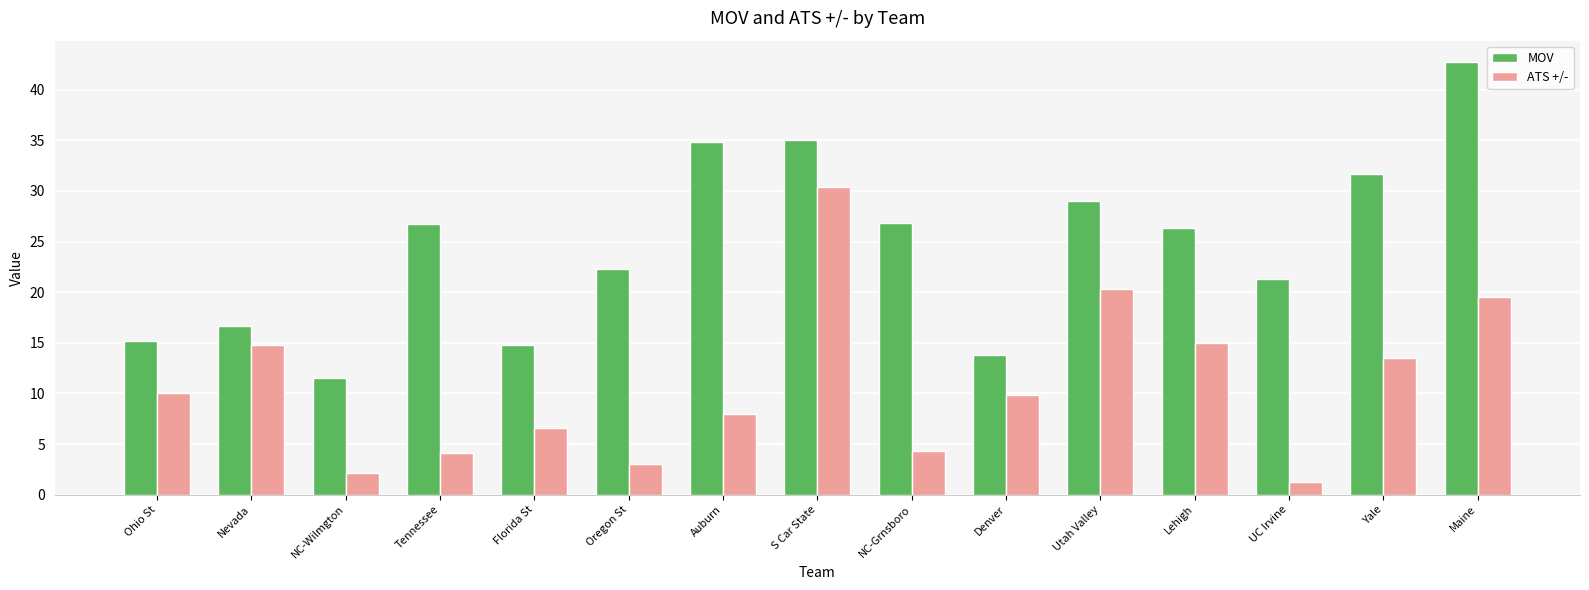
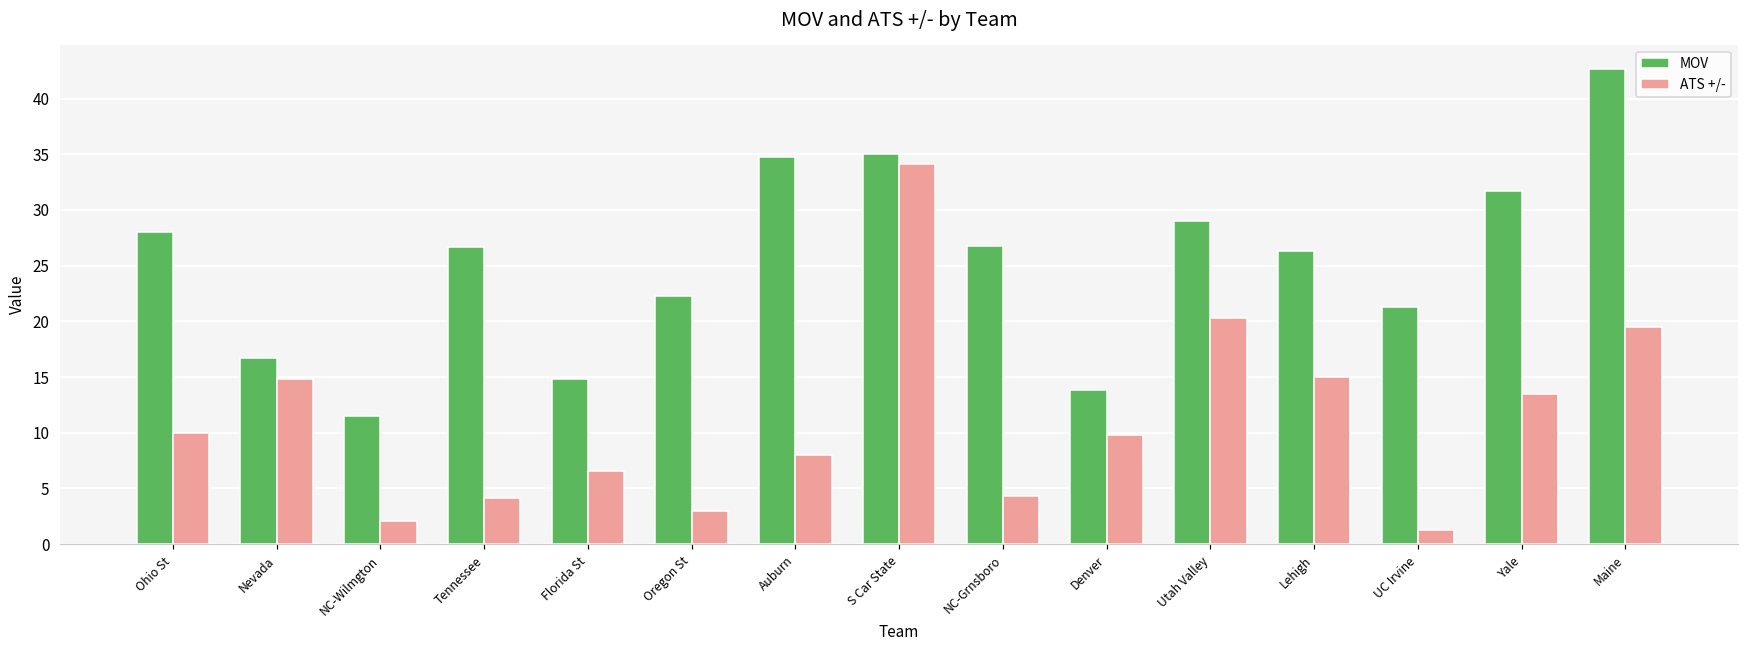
  {
    "MOV": {
-     "Ohio St": 15.2,
+     "Ohio St": 28.0,
      "Nevada": 16.7,
      "NC-Wilmgton": 11.5,
      "Tennessee": 26.7,
      "Florida St": 14.8,
      "Oregon St": 22.3,
      "Auburn": 34.8,
      "S Car State": 35.0,
      "NC-Grnsboro": 26.8,
      "Denver": 13.8,
      "Utah Valley": 29.0,
      "Lehigh": 26.3,
      "UC Irvine": 21.3,
      "Yale": 31.7,
      "Maine": 42.7
    },
    "ATS +/-": {
      "Ohio St": 10.0,
      "Nevada": 14.8,
      "NC-Wilmgton": 2.1,
      "Tennessee": 4.1,
      "Florida St": 6.6,
      "Oregon St": 3.0,
      "Auburn": 8.0,
-     "S Car State": 30.4,
+     "S Car State": 34.1,
      "NC-Grnsboro": 4.3,
      "Denver": 9.8,
      "Utah Valley": 20.3,
      "Lehigh": 15.0,
      "UC Irvine": 1.3,
      "Yale": 13.5,
      "Maine": 19.5
    }
  }
